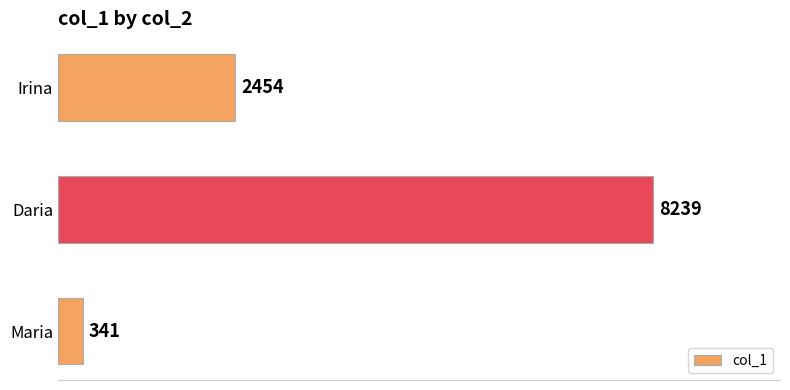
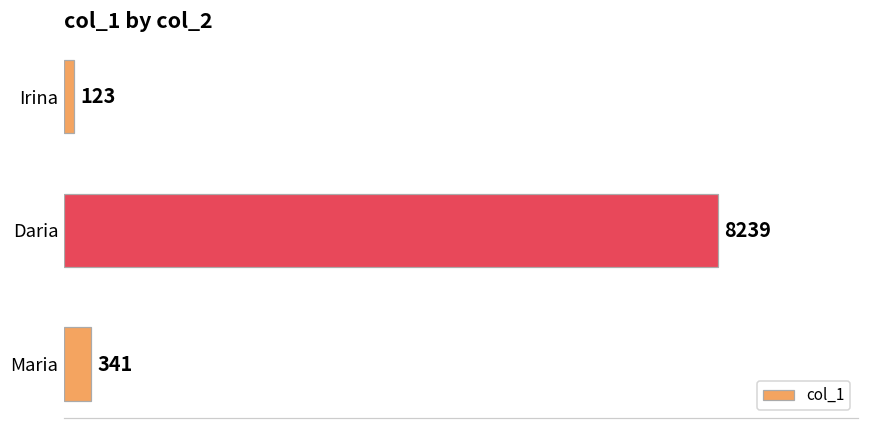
  {
-   "Irina": 2454,
+   "Irina": 123,
    "Daria": 8239,
    "Maria": 341
  }
